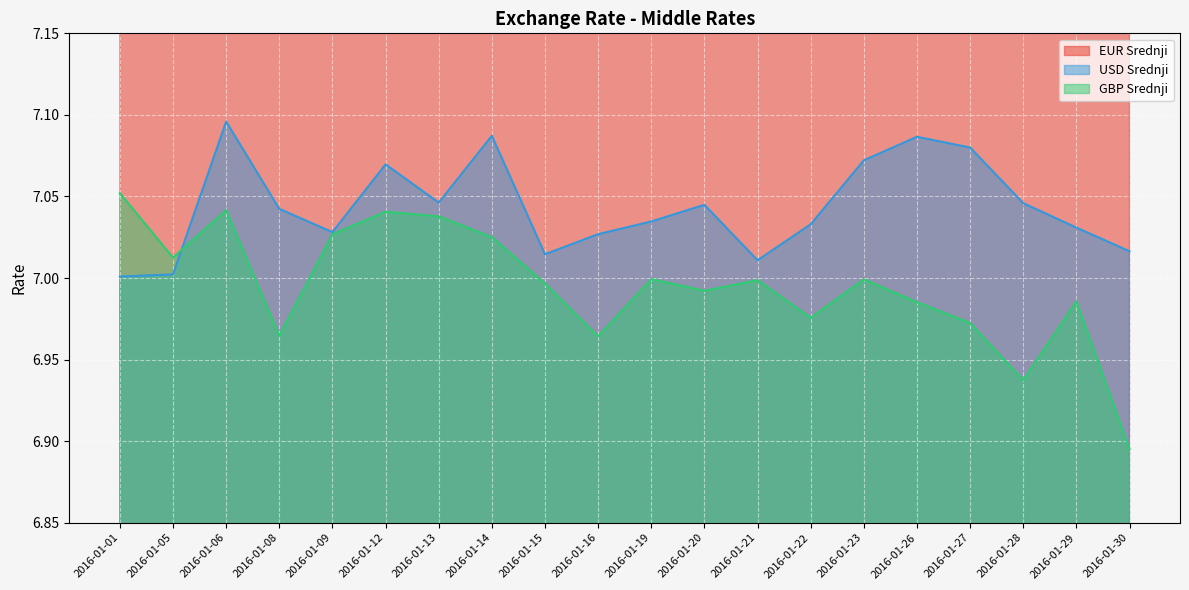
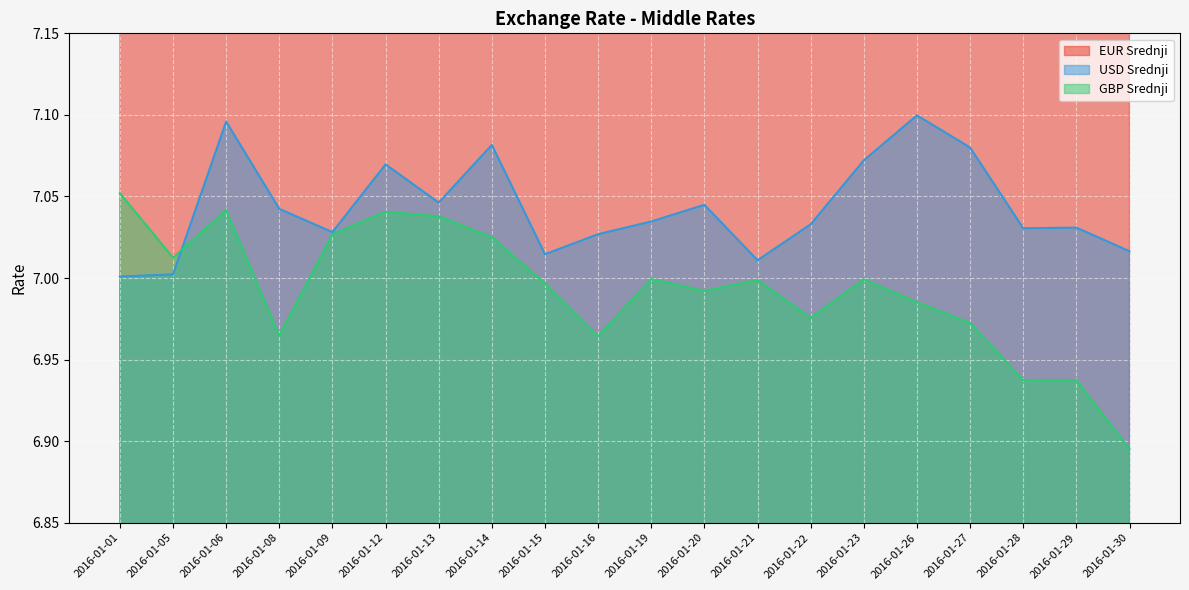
  {
    "USD Srednji": {
      "2016-01-01": 7.001,
      "2016-01-05": 7.002,
      "2016-01-06": 7.096,
      "2016-01-08": 7.042,
      "2016-01-12": 7.070,
      "2016-01-13": 7.046,
-     "2016-01-14": 7.087,
+     "2016-01-14": 7.082,
      "2016-01-15": 7.015,
      "2016-01-16": 7.027,
      "2016-01-19": 7.035,
      "2016-01-20": 7.045,
      "2016-01-21": 7.011,
      "2016-01-22": 7.033,
      "2016-01-23": 7.072,
-     "2016-01-26": 7.087,
+     "2016-01-26": 7.100,
      "2016-01-27": 7.080,
-     "2016-01-28": 7.046,
+     "2016-01-28": 7.031,
      "2016-01-29": 7.031,
      "2016-01-30": 7.016
    },
    "GBP Srednji": {
      "2016-01-01": 7.052,
      "2016-01-05": 7.013,
      "2016-01-06": 7.042,
      "2016-01-08": 6.965,
      "2016-01-12": 7.041,
      "2016-01-13": 7.038,
      "2016-01-14": 7.025,
      "2016-01-15": 6.997,
      "2016-01-16": 6.964,
      "2016-01-19": 6.999,
      "2016-01-20": 6.992,
      "2016-01-21": 6.999,
      "2016-01-22": 6.976,
      "2016-01-23": 6.999,
      "2016-01-26": 6.985,
      "2016-01-27": 6.972,
      "2016-01-28": 6.937,
-     "2016-01-29": 6.986,
+     "2016-01-29": 6.937,
      "2016-01-30": 6.895
    }
  }
